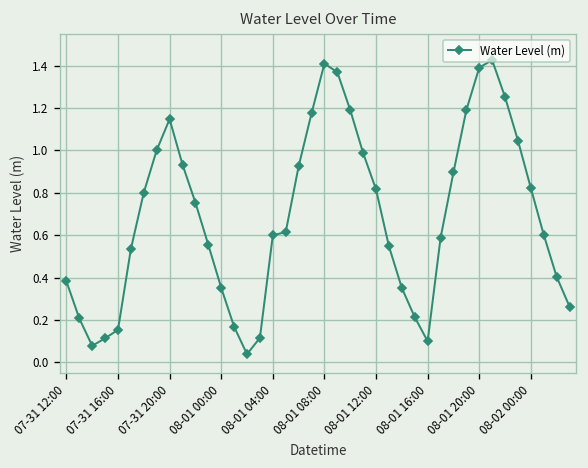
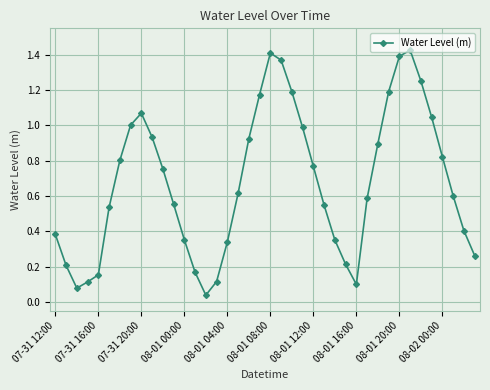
  {
    "07-31 12:00": 0.38,
    "07-31 16:00": 0.15,
-   "07-31 20:00": 1.15,
+   "07-31 20:00": 1.07,
    "08-01 00:00": 0.35,
-   "08-01 04:00": 0.60,
+   "08-01 04:00": 0.34,
    "08-01 08:00": 1.41,
-   "08-01 12:00": 0.82,
+   "08-01 12:00": 0.77,
    "08-01 16:00": 0.10,
    "08-01 20:00": 1.39,
    "08-02 00:00": 0.82
  }
